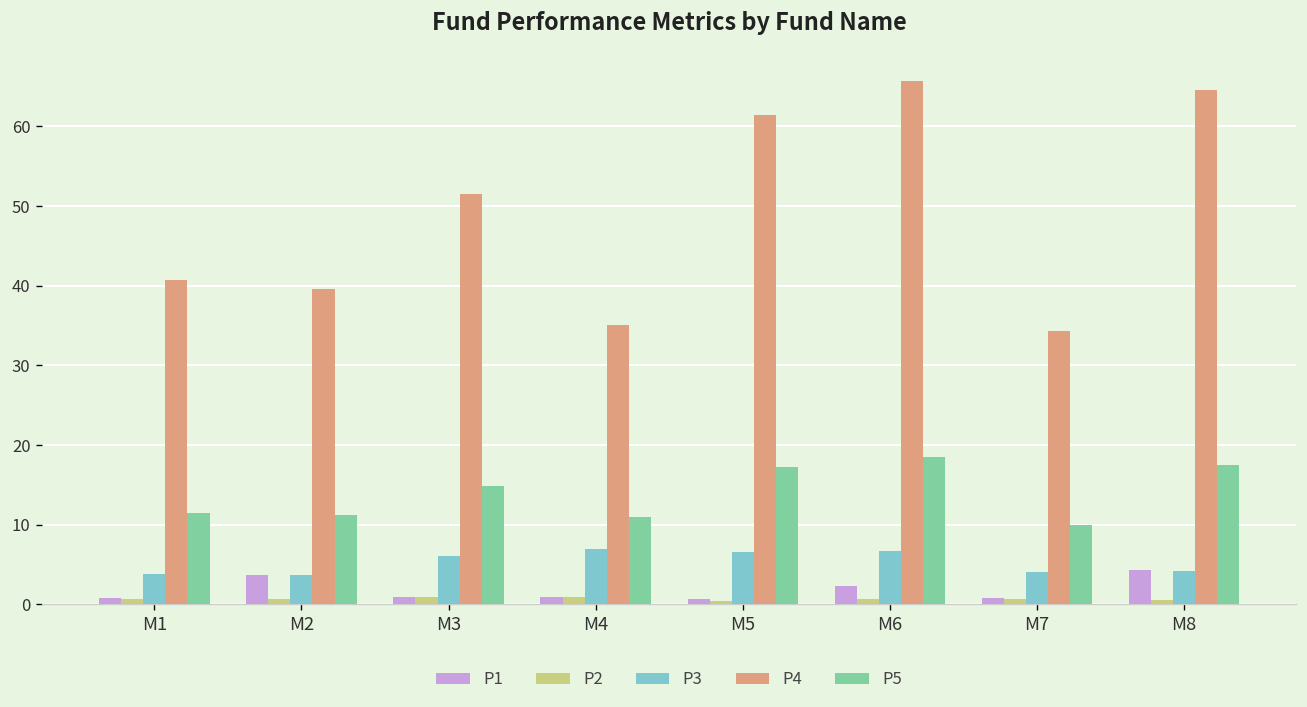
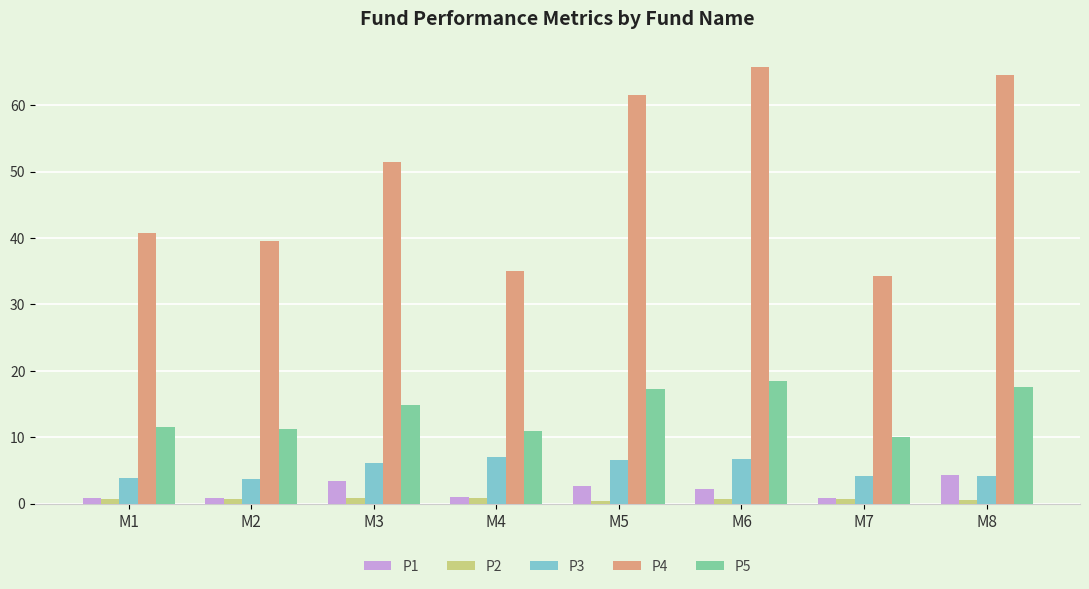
  {
    "P1": {
      "M1": 1,
-     "M2": 4,
-     "M3": 1,
+     "M2": 1,
+     "M3": 3,
      "M4": 1,
-     "M5": 1,
+     "M5": 3,
      "M6": 2,
      "M7": 1,
      "M8": 4
    }
  }
